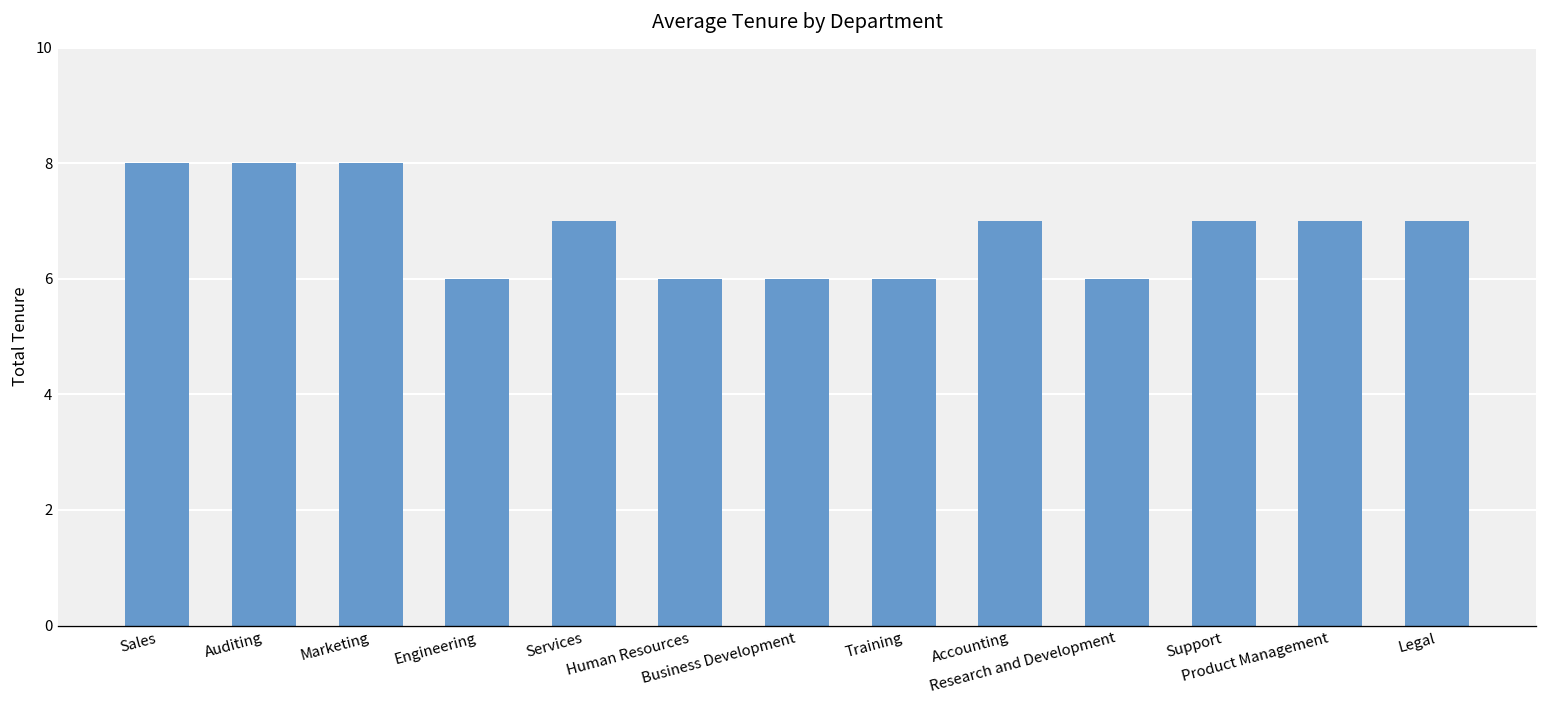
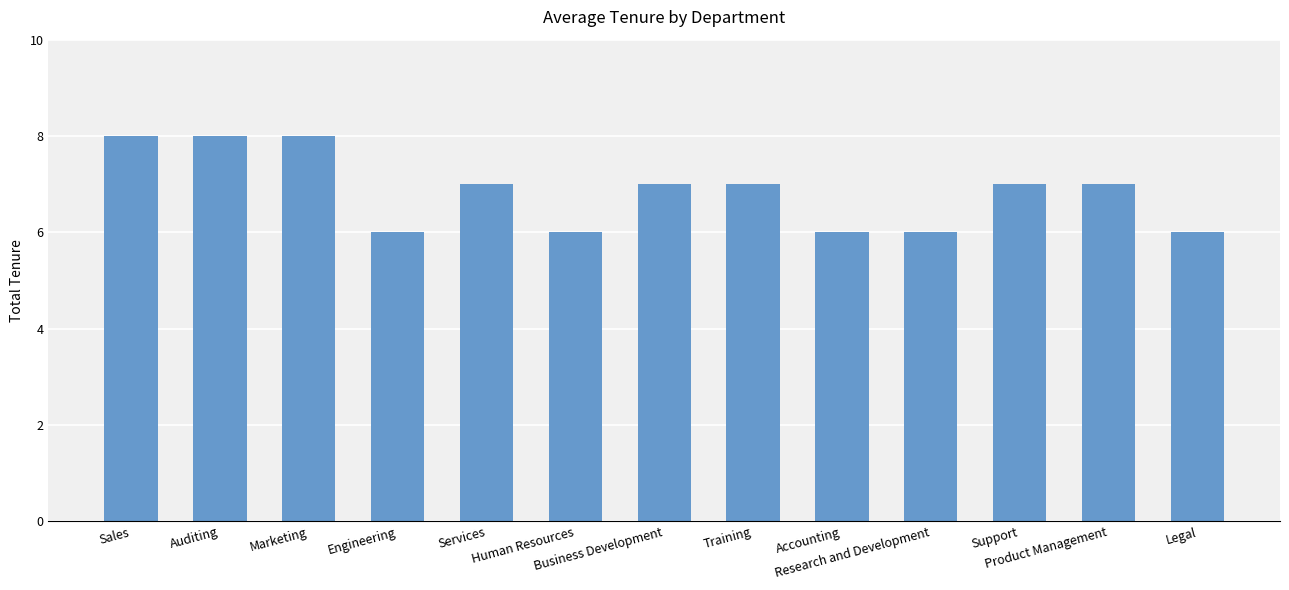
  {
    "Sales": 8,
    "Auditing": 8,
    "Marketing": 8,
    "Engineering": 6,
    "Services": 7,
    "Human Resources": 6,
-   "Business Development": 6,
-   "Training": 6,
-   "Accounting": 7,
+   "Business Development": 7,
+   "Training": 7,
+   "Accounting": 6,
    "Research and Development": 6,
    "Support": 7,
    "Product Management": 7,
-   "Legal": 7
+   "Legal": 6
  }
